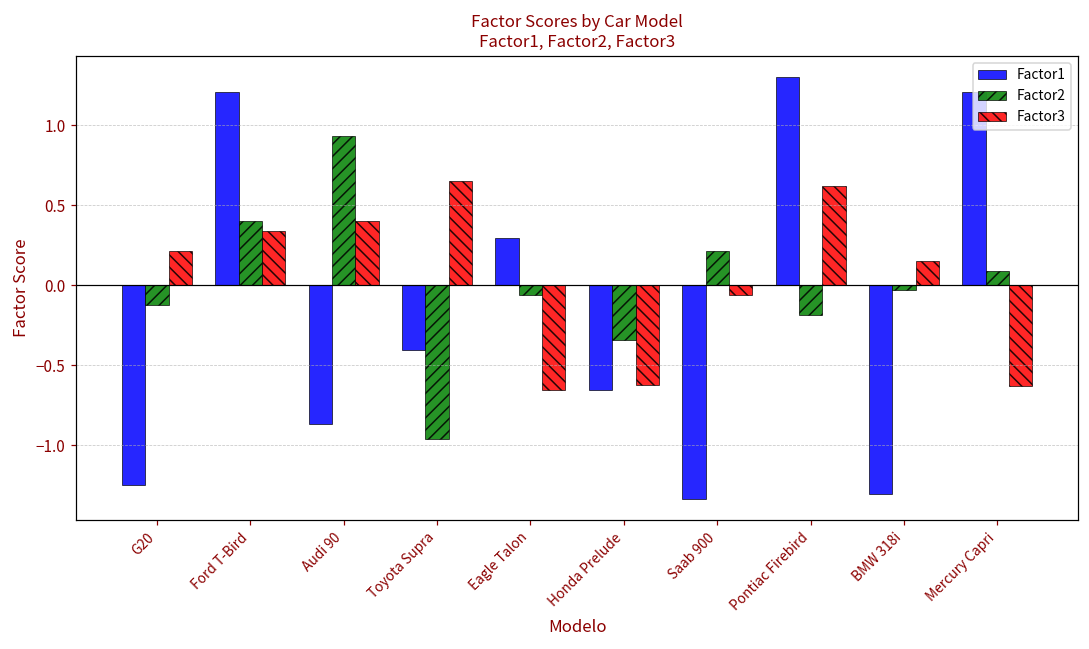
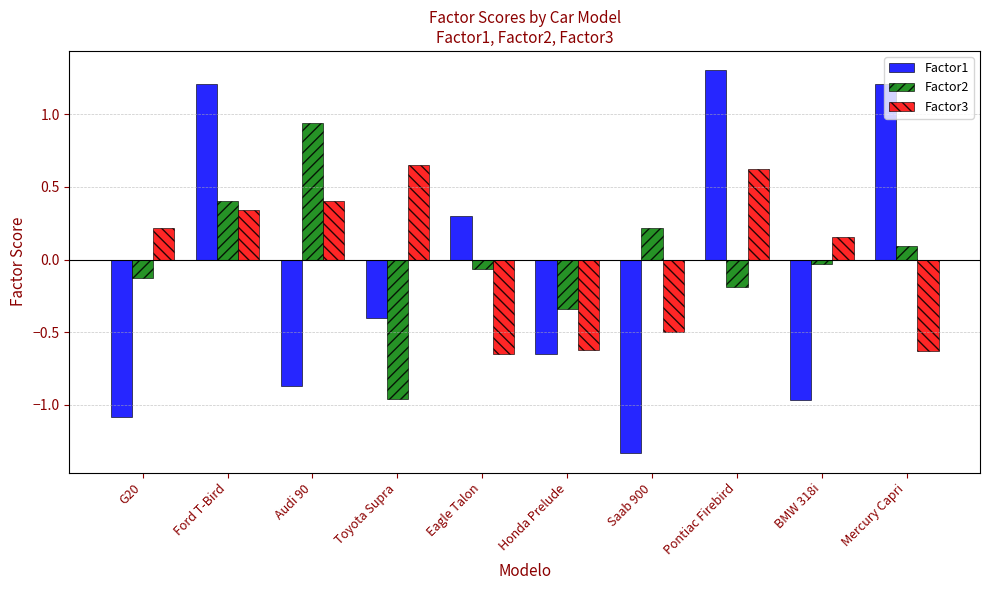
  {
    "Factor1": {
-     "G20": -1.25,
+     "G20": -1.09,
      "Ford T-Bird": 1.21,
      "Audi 90": -0.87,
      "Toyota Supra": -0.40,
      "Eagle Talon": 0.30,
      "Honda Prelude": -0.65,
      "Saab 900": -1.33,
      "Pontiac Firebird": 1.30,
-     "BMW 318i": -1.30
+     "BMW 318i": -0.96
    },
    "Factor2": {
      "G20": -0.12,
      "Ford T-Bird": 0.40,
      "Audi 90": 0.94,
      "Toyota Supra": -0.96,
      "Eagle Talon": -0.06,
      "Honda Prelude": -0.34,
      "Saab 900": 0.22,
      "Pontiac Firebird": -0.19,
      "BMW 318i": -0.03,
      "Mercury Capri": 0.09
    },
    "Factor3": {
      "G20": 0.22,
      "Ford T-Bird": 0.34,
      "Audi 90": 0.40,
      "Toyota Supra": 0.65,
      "Eagle Talon": -0.65,
      "Honda Prelude": -0.62,
-     "Saab 900": -0.06,
+     "Saab 900": -0.50,
      "Pontiac Firebird": 0.62,
      "BMW 318i": 0.16,
      "Mercury Capri": -0.63
    }
  }
